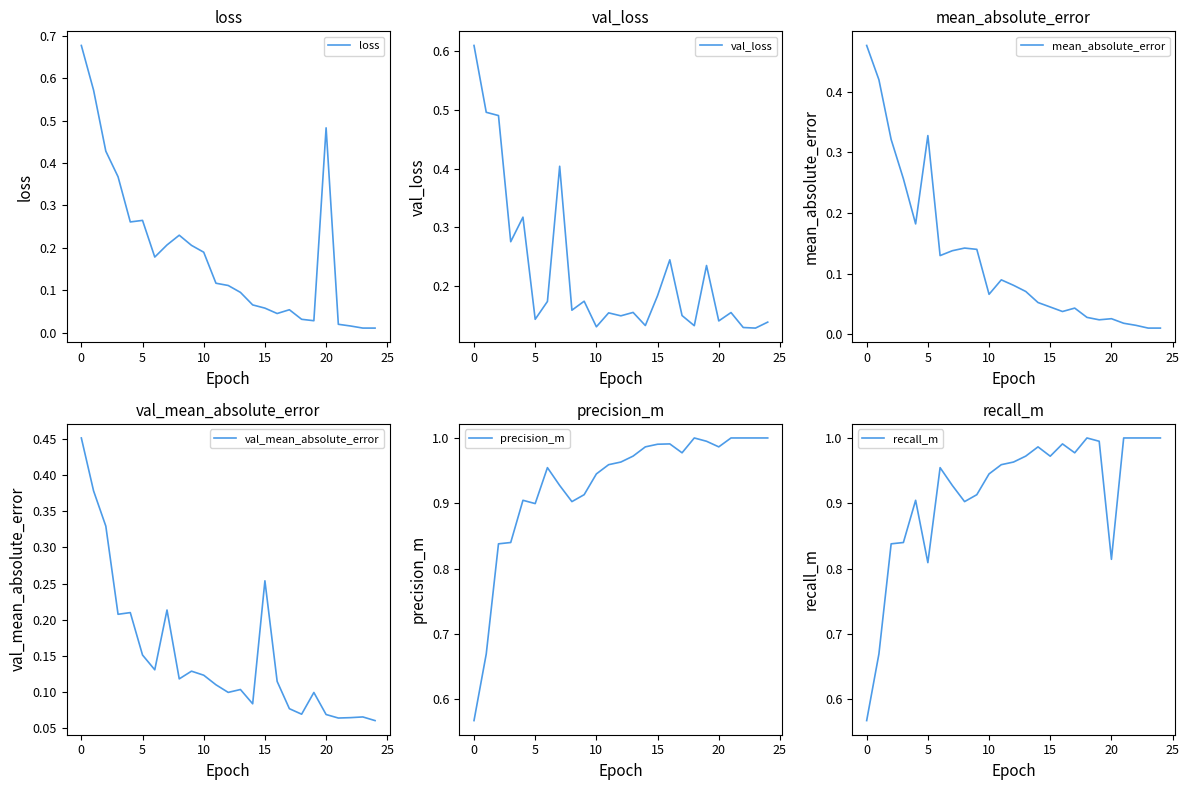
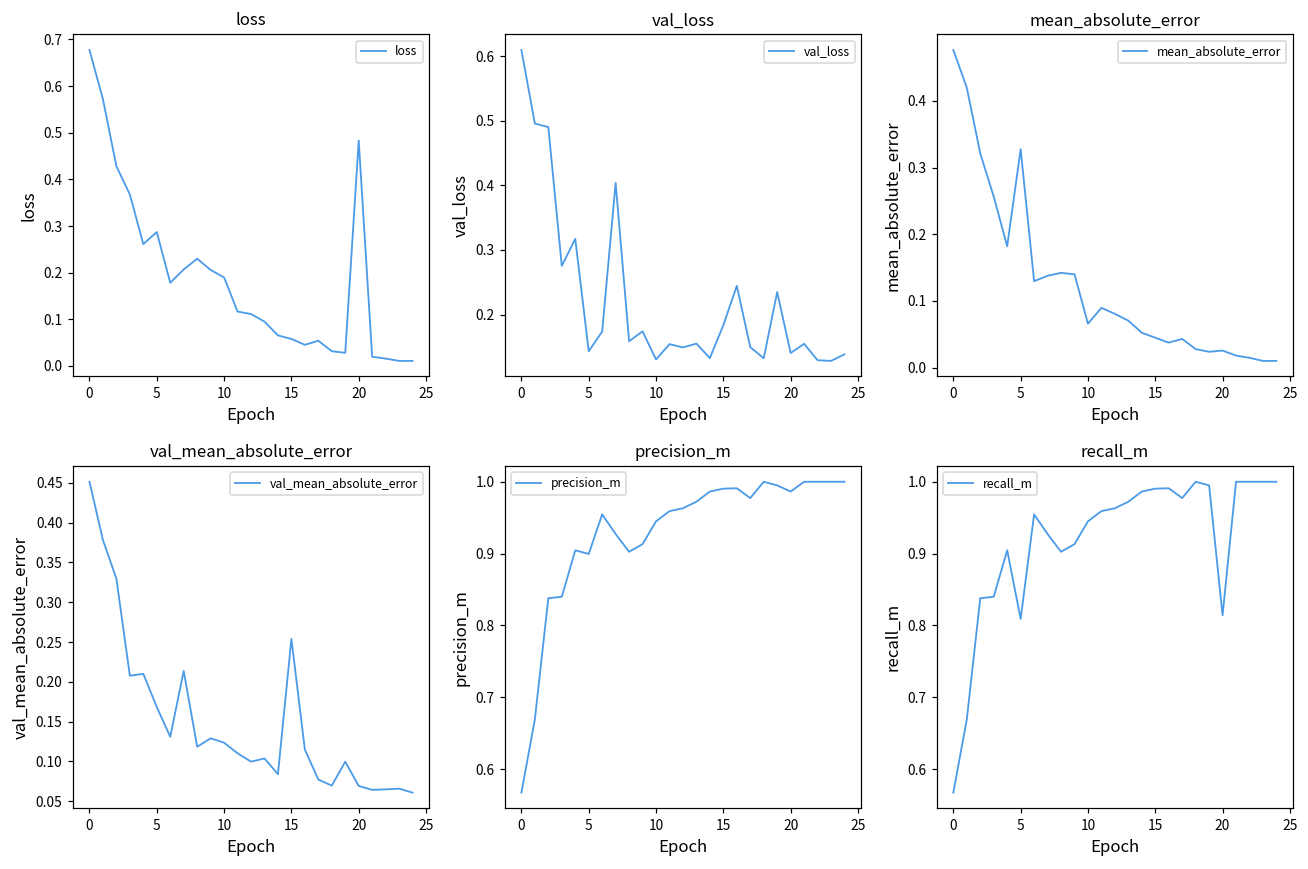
  {
    "loss": {
      "0": 0.68,
-     "5": 0.26,
+     "5": 0.29,
      "10": 0.19,
      "15": 0.06,
      "20": 0.48
    },
    "val_loss": {
      "0": 0.61,
      "5": 0.14,
      "10": 0.13,
      "15": 0.18,
      "20": 0.14
    },
    "mean_absolute_error": {
      "0": 0.48,
      "5": 0.33,
      "10": 0.07,
      "15": 0.04,
      "20": 0.03
    },
    "val_mean_absolute_error": {
      "0": 0.45,
-     "5": 0.15,
+     "5": 0.17,
      "10": 0.12,
      "15": 0.25,
      "20": 0.07
    },
    "precision_m": {
      "0": 0.57,
      "5": 0.90,
      "10": 0.94,
      "15": 0.99,
      "20": 0.99
    },
    "recall_m": {
      "0": 0.57,
      "5": 0.81,
      "10": 0.94,
-     "15": 0.97,
+     "15": 0.99,
      "20": 0.81
    }
  }
